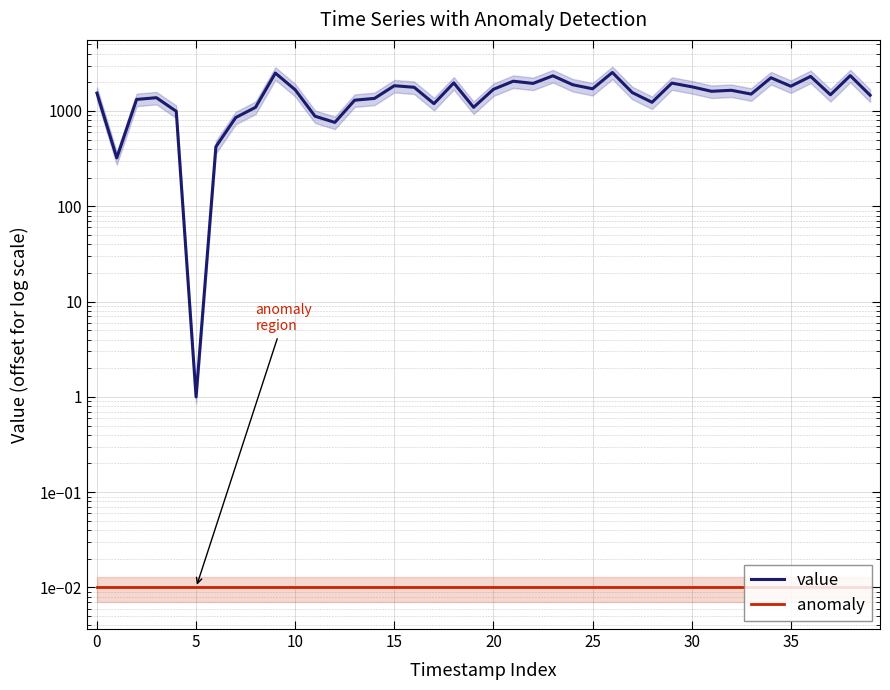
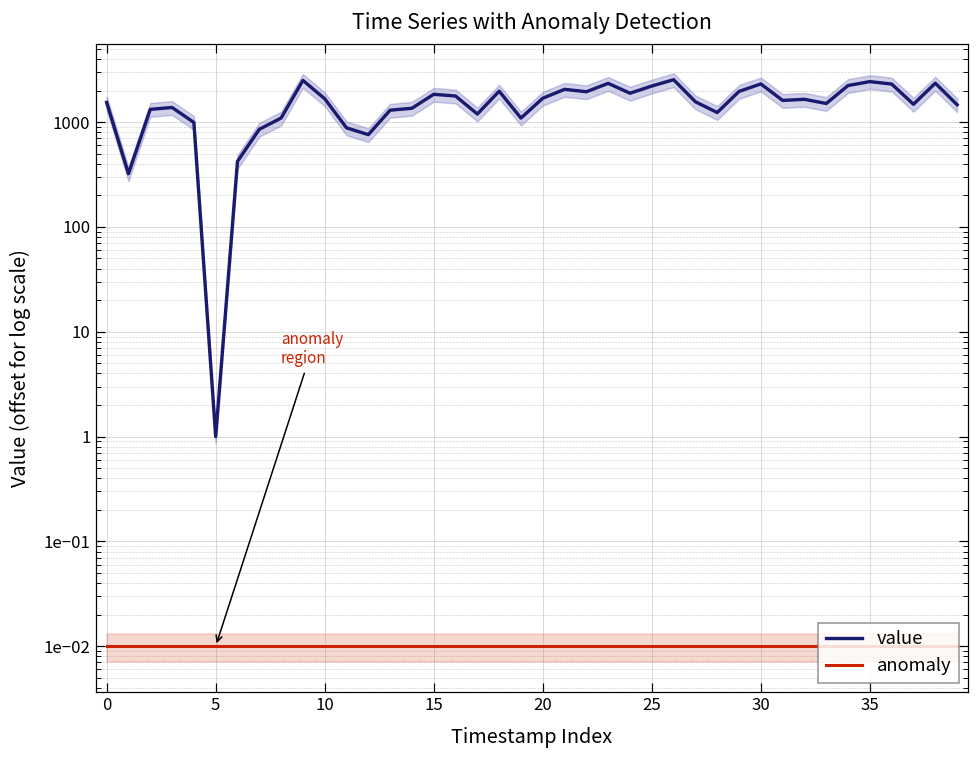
  {
    "value": {
      "0": 1500,
      "5": 1,
      "10": 1700,
      "15": 1800,
      "20": 1700,
-     "25": 1700,
-     "30": 1800,
-     "35": 1800
+     "25": 2200,
+     "30": 2300,
+     "35": 2400
    },
    "anomaly": {
      "0": 0.010,
      "5": 0.010,
      "10": 0.010,
      "15": 0.010,
      "20": 0.010,
      "25": 0.010,
      "30": 0.010
    }
  }
